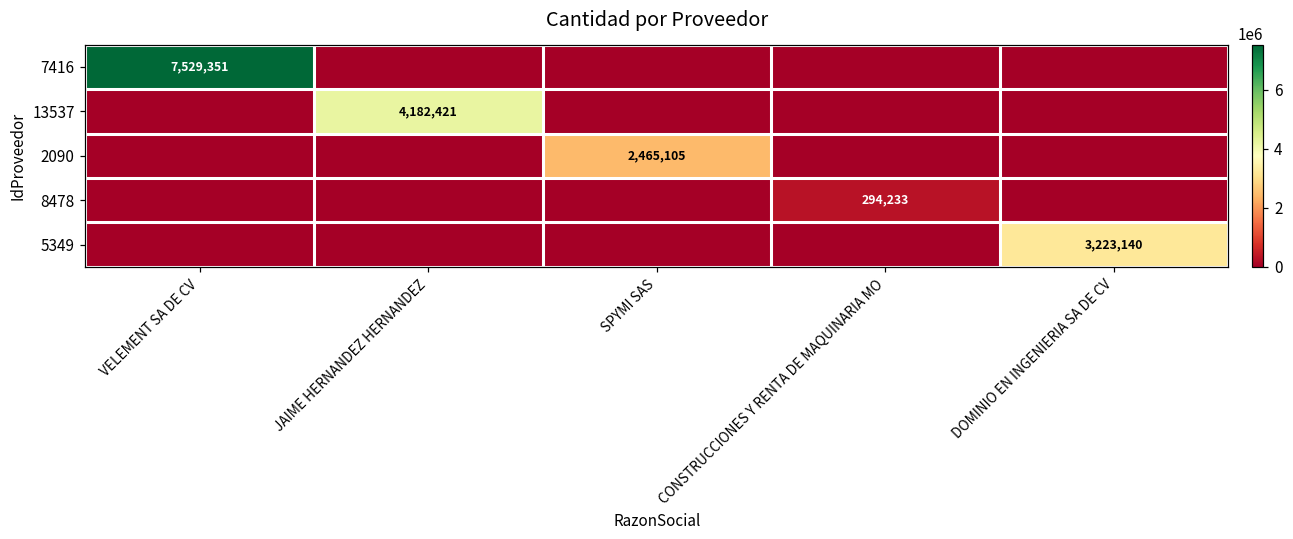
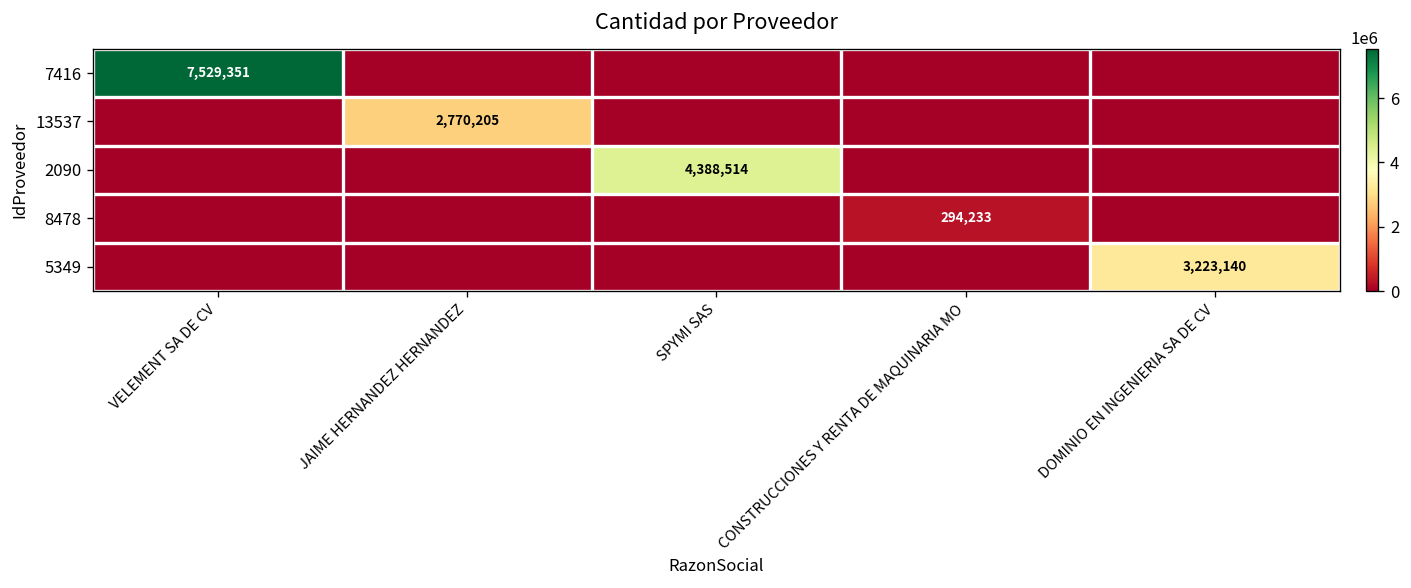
  {
    "7416": {
      "VELEMENT SA DE CV": "7,529,351"
    },
    "13537": {
-     "JAIME HERNANDEZ HERNANDEZ": "4,182,421"
+     "JAIME HERNANDEZ HERNANDEZ": "2,770,205"
    },
    "2090": {
-     "SPYMI SAS": "2,465,105"
+     "SPYMI SAS": "4,388,514"
    },
    "8478": {
      "CONSTRUCCIONES Y RENTA DE MAQUINARIA MO": "294,233"
    },
    "5349": {
      "DOMINIO EN INGENIERIA SA DE CV": "3,223,140"
    }
  }
